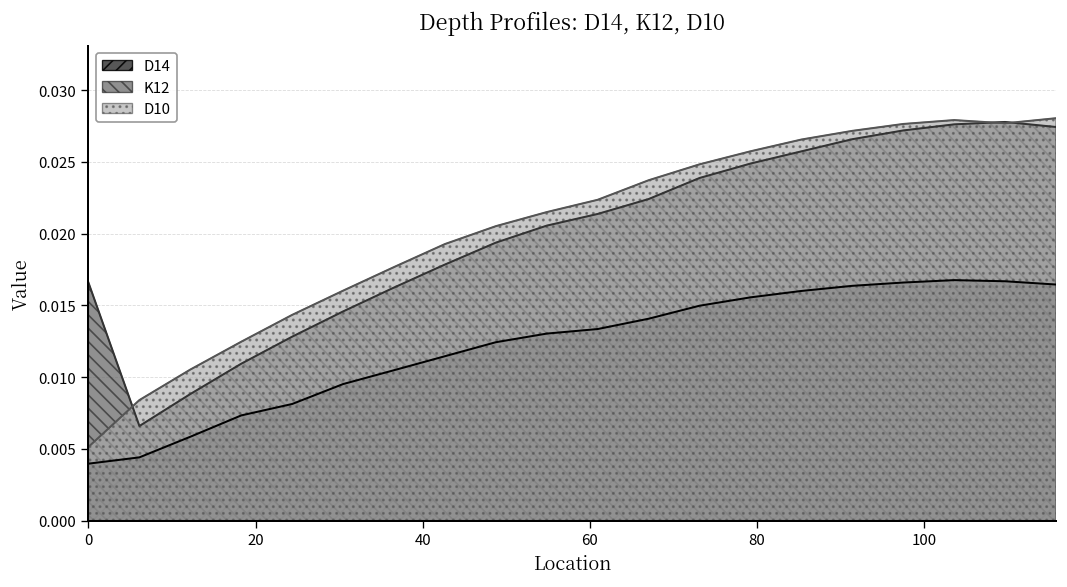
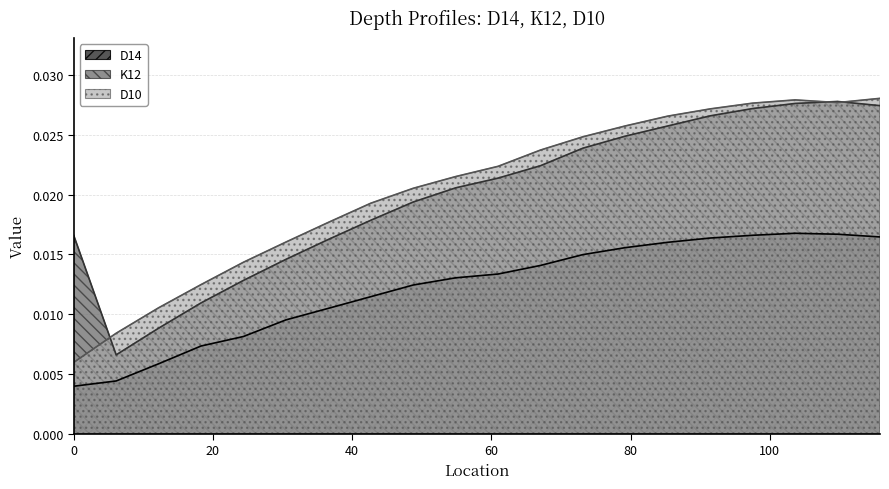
  {
    "D14": {
      "0": 0.0040
    },
    "K12": {
      "0": 0.0166
    },
    "D10": {
-     "0": 0.0051
+     "0": 0.0060
    }
  }
